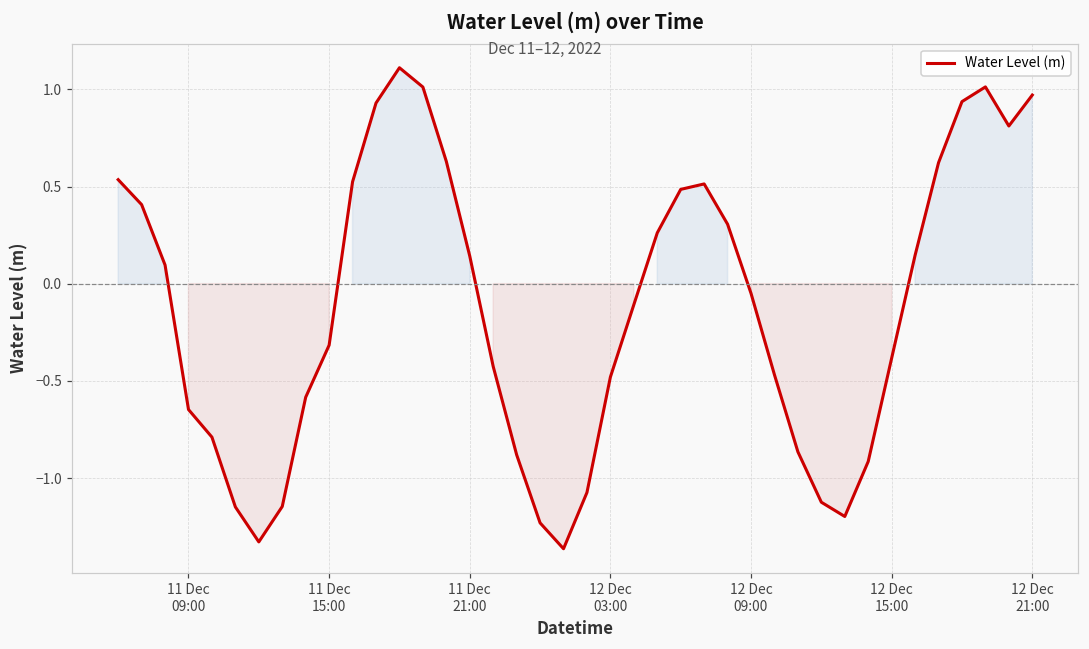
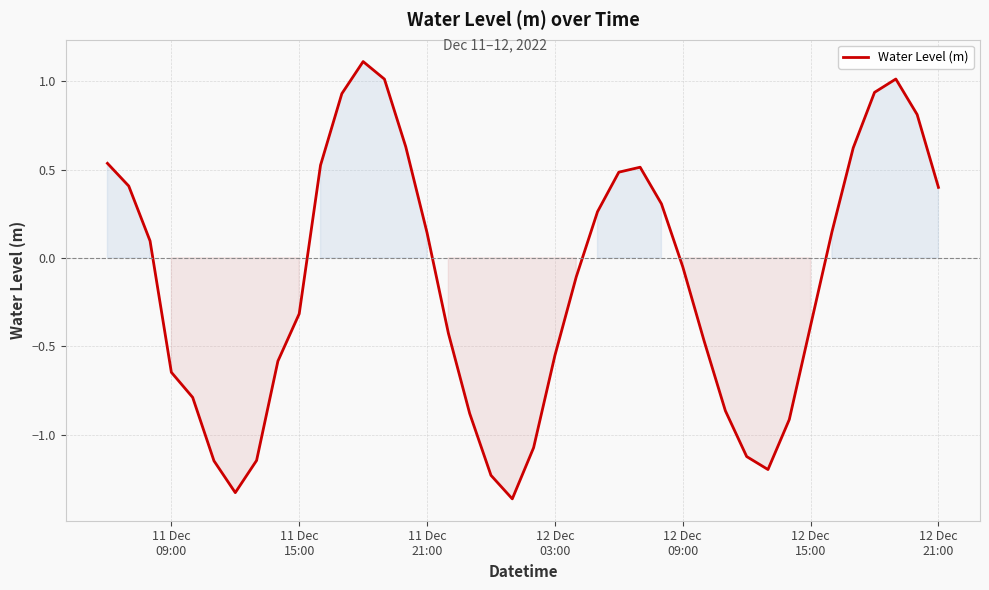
  {
    "11 Dec 09:00": -0.65,
    "11 Dec 15:00": -0.32,
    "11 Dec 21:00": 0.14,
-   "12 Dec 03:00": -0.48,
+   "12 Dec 03:00": -0.55,
    "12 Dec 09:00": -0.05,
    "12 Dec 15:00": -0.38,
-   "12 Dec 21:00": 0.97
+   "12 Dec 21:00": 0.40
  }
